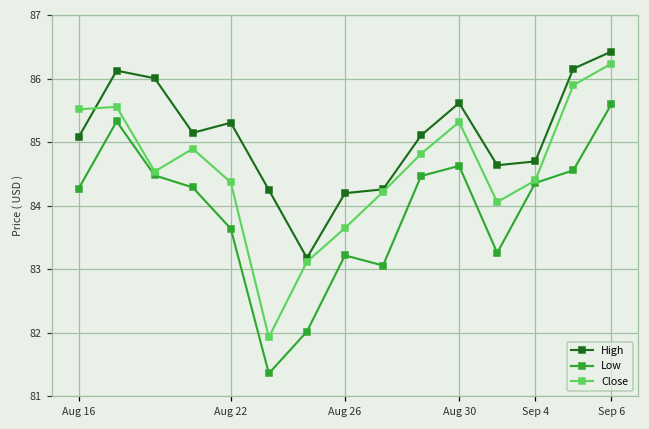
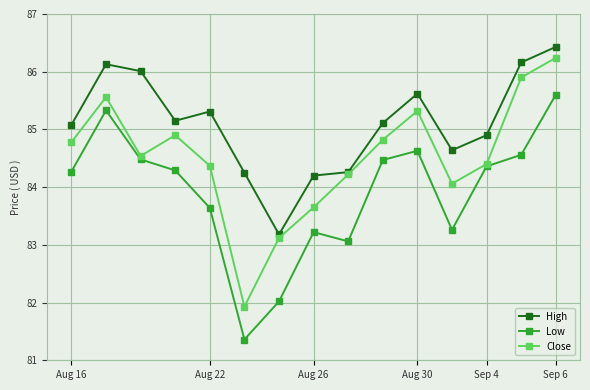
  {
    "High": {
      "Aug 16": 85.1,
      "Aug 22": 85.3,
      "Aug 26": 84.2,
      "Aug 30": 85.6,
-     "Sep 4": 84.7,
+     "Sep 4": 84.9,
      "Sep 6": 86.4
    },
    "Low": {
      "Aug 16": 84.3,
      "Aug 22": 83.6,
      "Aug 26": 83.2,
      "Aug 30": 84.6,
      "Sep 6": 85.6
    },
    "Close": {
-     "Aug 16": 85.5,
+     "Aug 16": 84.8,
      "Aug 22": 84.4,
      "Aug 26": 83.7,
      "Aug 30": 85.3,
      "Sep 6": 86.2
    }
  }
